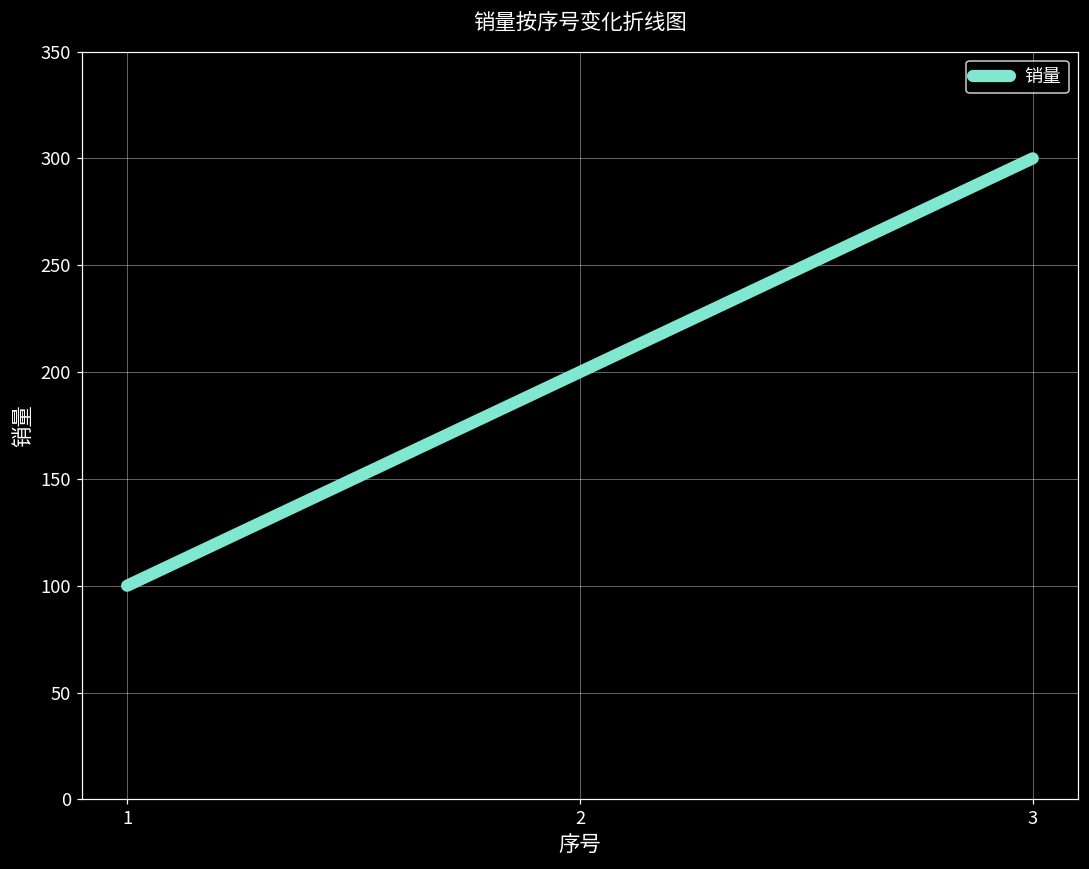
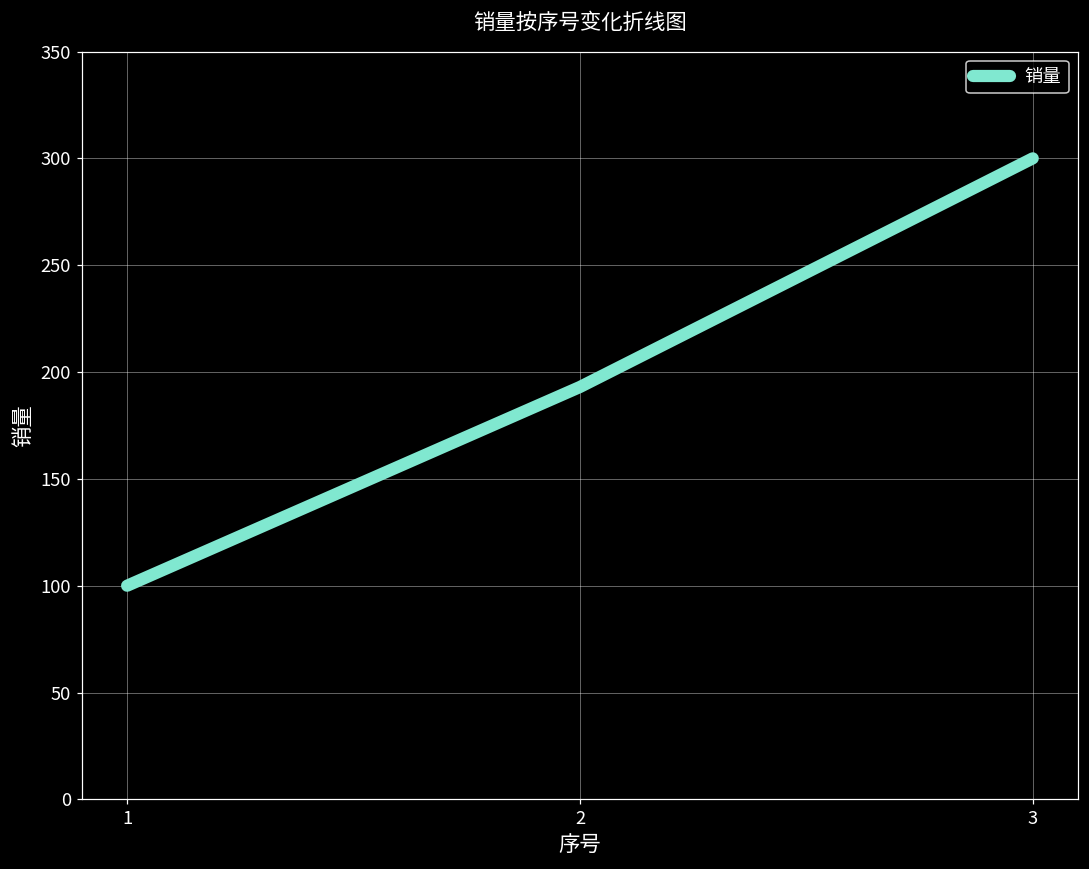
  {
    "1": 100,
-   "2": 200,
+   "2": 193,
    "3": 300
  }
